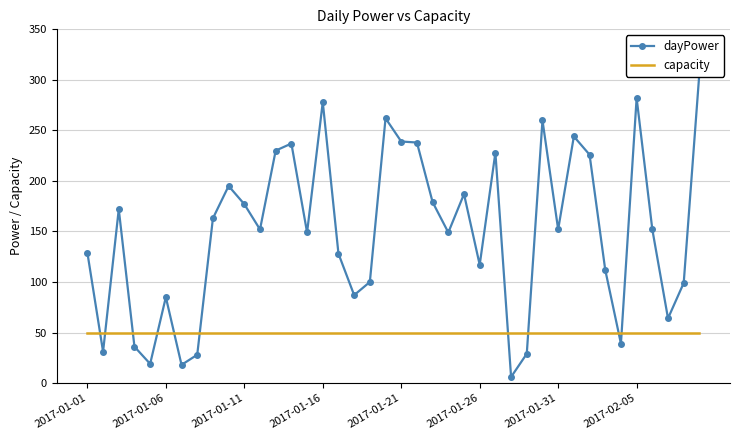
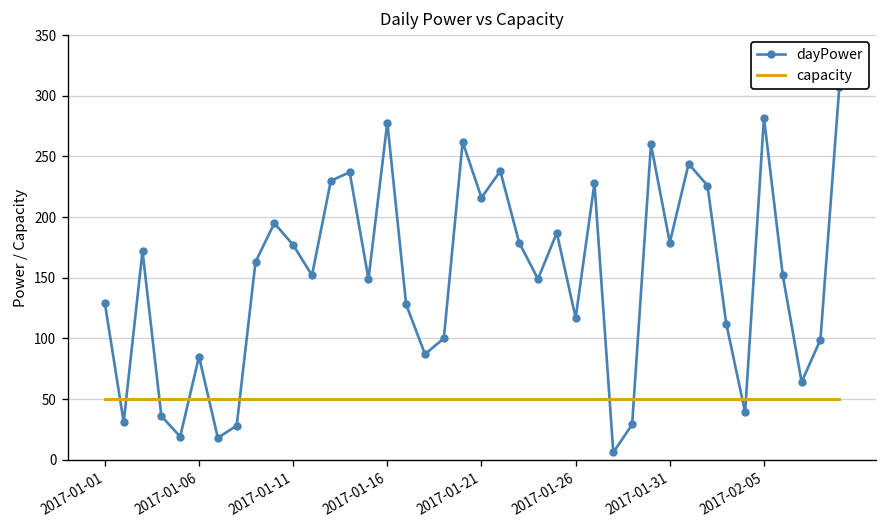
  {
    "dayPower": {
      "2017-01-01": 129,
      "2017-01-06": 85,
      "2017-01-11": 177,
      "2017-01-16": 278,
-     "2017-01-21": 239,
+     "2017-01-21": 216,
      "2017-01-26": 117,
-     "2017-01-31": 152,
+     "2017-01-31": 179,
      "2017-02-05": 282
    },
    "capacity": {
      "2017-01-01": 50,
      "2017-01-06": 50,
      "2017-01-11": 50,
      "2017-01-16": 50,
      "2017-01-21": 50,
      "2017-01-26": 50,
      "2017-01-31": 50,
      "2017-02-05": 50
    }
  }
